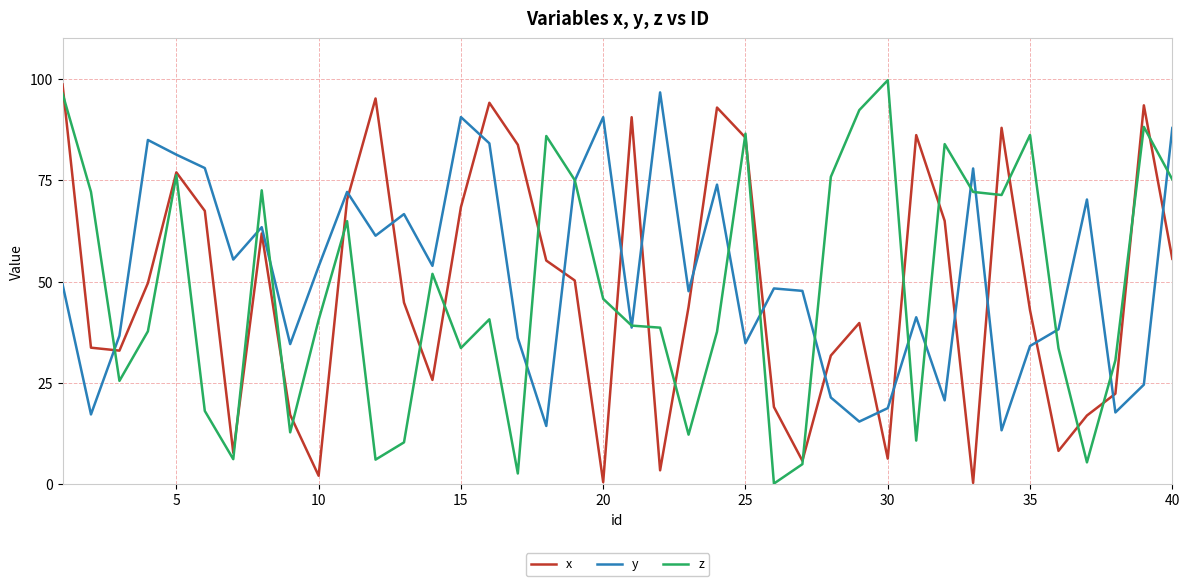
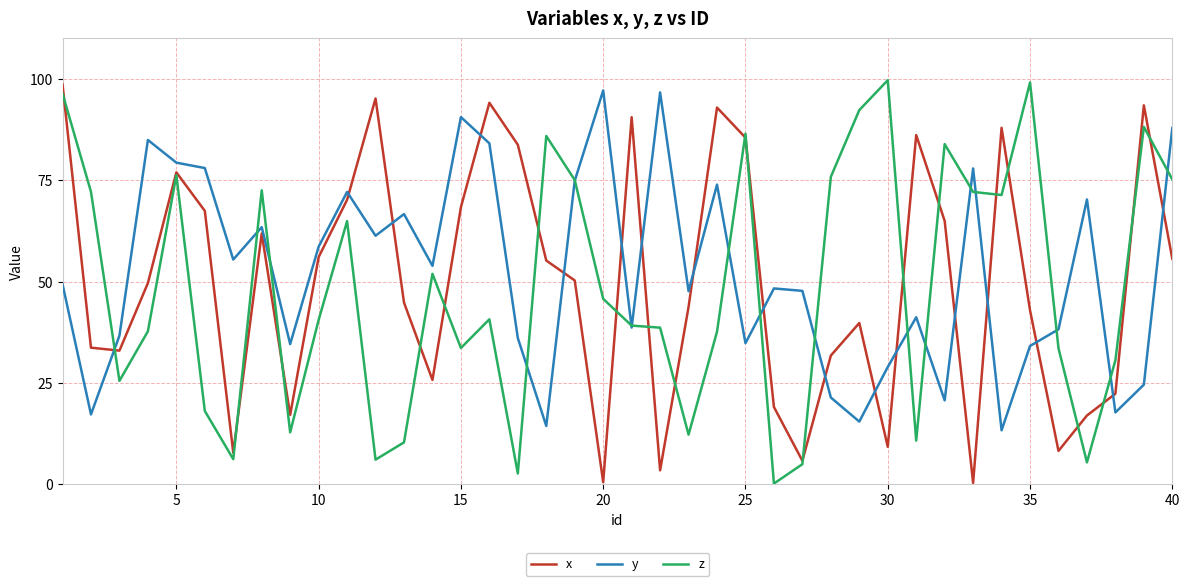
  {
    "x": {
      "5": 77,
-     "10": 2,
+     "10": 56,
      "15": 68,
      "20": 1,
      "25": 86,
-     "30": 6,
+     "30": 9,
      "35": 43,
      "40": 56
    },
    "y": {
-     "5": 81,
-     "10": 54,
+     "5": 79,
+     "10": 59,
      "15": 91,
-     "20": 91,
+     "20": 97,
      "25": 35,
-     "30": 19,
+     "30": 29,
      "35": 34,
      "40": 88
    },
    "z": {
      "5": 76,
      "10": 41,
      "15": 34,
      "20": 46,
      "25": 87,
      "30": 100,
-     "35": 86,
+     "35": 99,
      "40": 75
    }
  }
